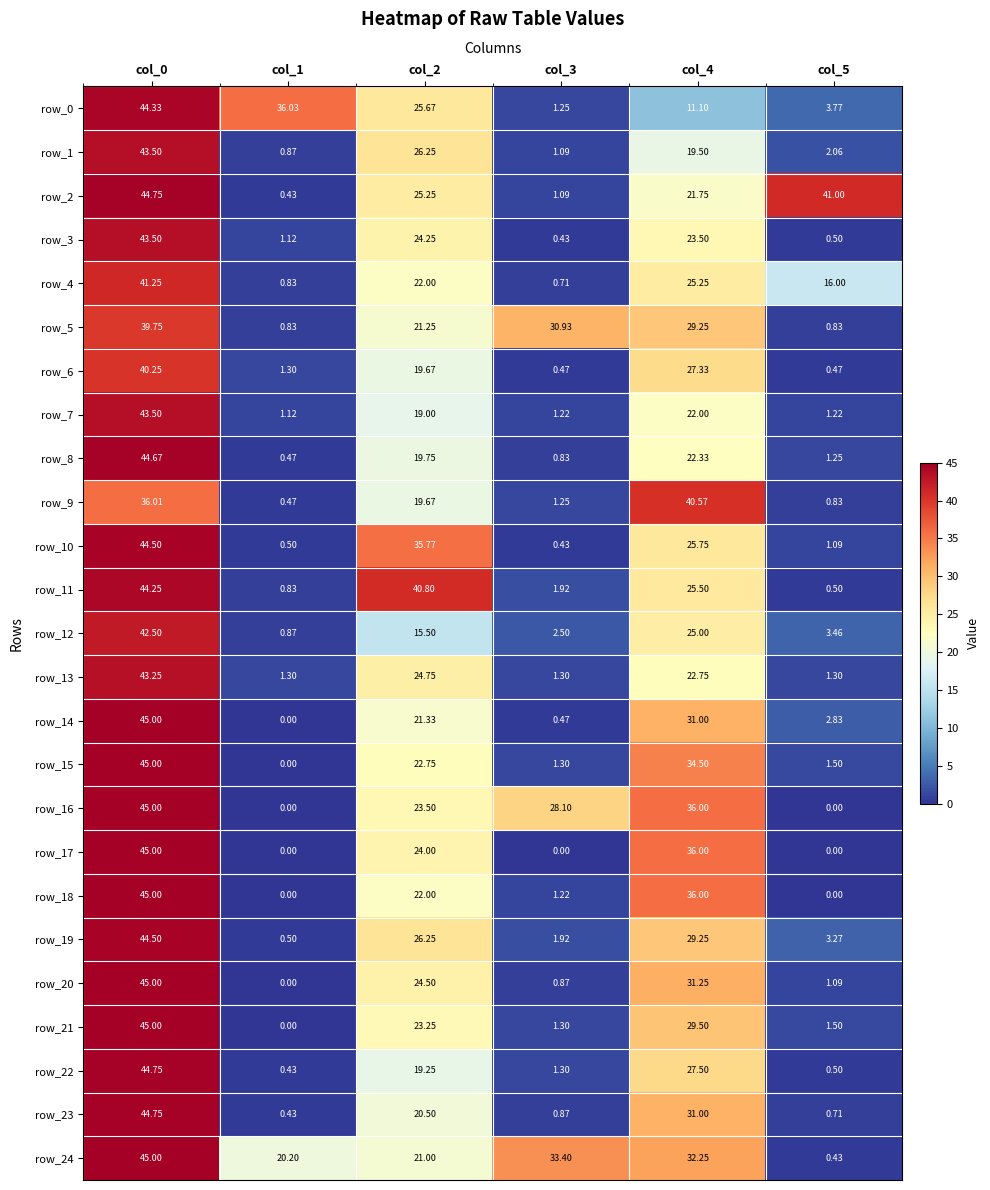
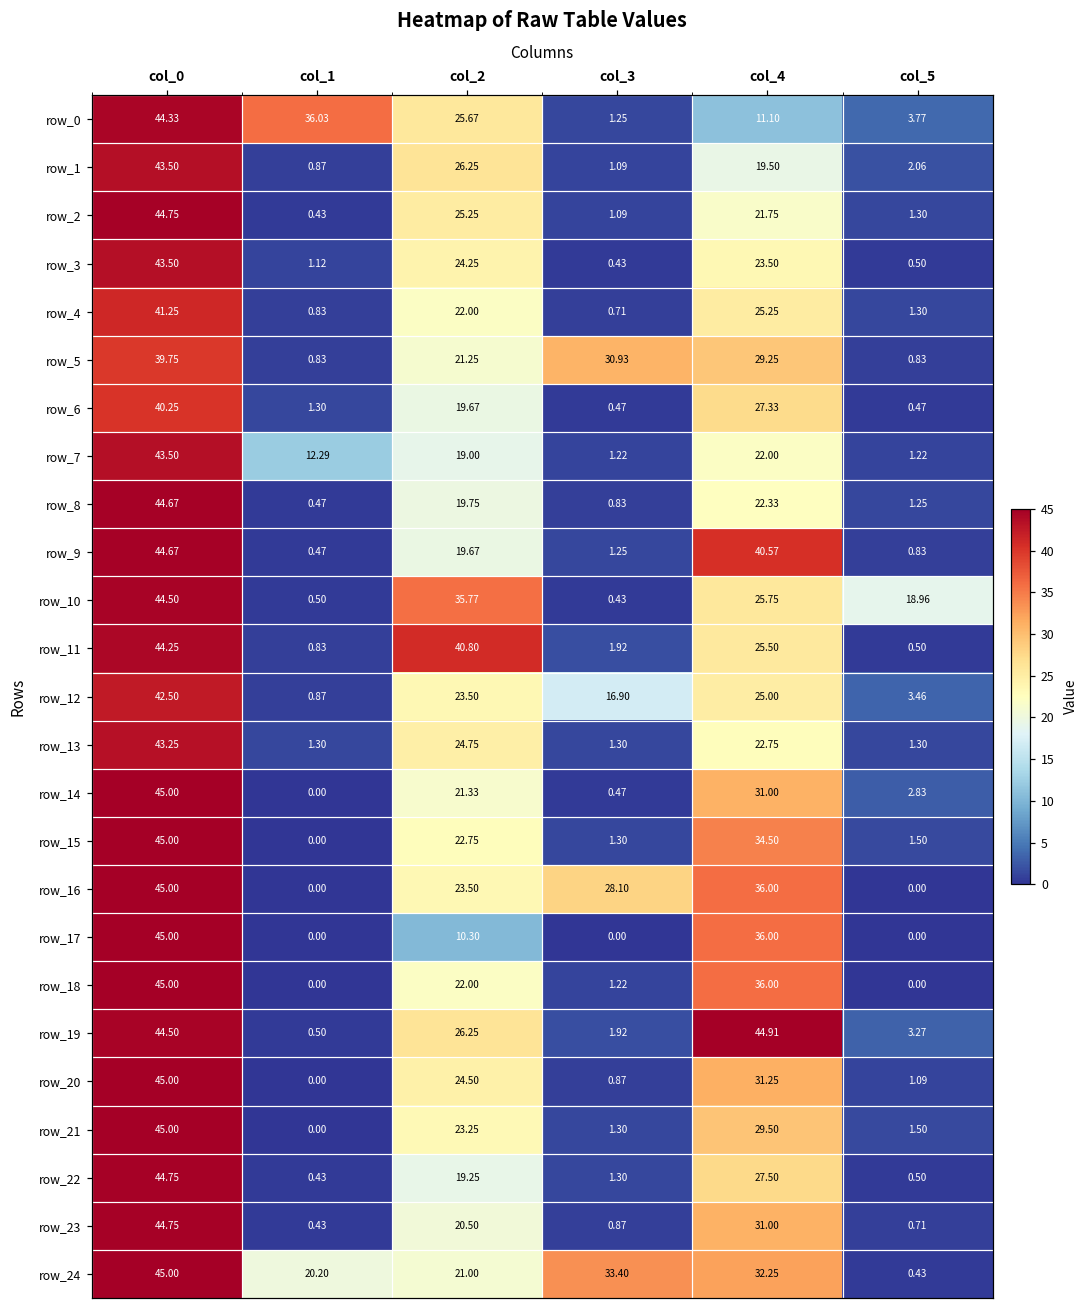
  {
    "row_0": {
      "col_0": 44.33,
      "col_1": 36.03,
      "col_2": 25.67,
      "col_3": 1.25,
      "col_4": 11.10,
      "col_5": 3.77
    },
    "row_1": {
      "col_0": 43.50,
      "col_1": 0.87,
      "col_2": 26.25,
      "col_3": 1.09,
      "col_4": 19.50,
      "col_5": 2.06
    },
    "row_2": {
      "col_0": 44.75,
      "col_1": 0.43,
      "col_2": 25.25,
      "col_3": 1.09,
      "col_4": 21.75,
-     "col_5": 41.00
+     "col_5": 1.30
    },
    "row_3": {
      "col_0": 43.50,
      "col_1": 1.12,
      "col_2": 24.25,
      "col_3": 0.43,
      "col_4": 23.50,
      "col_5": 0.50
    },
    "row_4": {
      "col_0": 41.25,
      "col_1": 0.83,
      "col_2": 22.00,
      "col_3": 0.71,
      "col_4": 25.25,
-     "col_5": 16.00
+     "col_5": 1.30
    },
    "row_5": {
      "col_0": 39.75,
      "col_1": 0.83,
      "col_2": 21.25,
      "col_3": 30.93,
      "col_4": 29.25,
      "col_5": 0.83
    },
    "row_6": {
      "col_0": 40.25,
      "col_1": 1.30,
      "col_2": 19.67,
      "col_3": 0.47,
      "col_4": 27.33,
      "col_5": 0.47
    },
    "row_7": {
      "col_0": 43.50,
-     "col_1": 1.12,
+     "col_1": 12.29,
      "col_2": 19.00,
      "col_3": 1.22,
      "col_4": 22.00,
      "col_5": 1.22
    },
    "row_8": {
      "col_0": 44.67,
      "col_1": 0.47,
      "col_2": 19.75,
      "col_3": 0.83,
      "col_4": 22.33,
      "col_5": 1.25
    },
    "row_9": {
-     "col_0": 36.01,
+     "col_0": 44.67,
      "col_1": 0.47,
      "col_2": 19.67,
      "col_3": 1.25,
      "col_4": 40.57,
      "col_5": 0.83
    },
    "row_10": {
      "col_0": 44.50,
      "col_1": 0.50,
      "col_2": 35.77,
      "col_3": 0.43,
      "col_4": 25.75,
-     "col_5": 1.09
+     "col_5": 18.96
    },
    "row_11": {
      "col_0": 44.25,
      "col_1": 0.83,
      "col_2": 40.80,
      "col_3": 1.92,
      "col_4": 25.50,
      "col_5": 0.50
    },
    "row_12": {
      "col_0": 42.50,
      "col_1": 0.87,
-     "col_2": 15.50,
-     "col_3": 2.50,
+     "col_2": 23.50,
+     "col_3": 16.90,
      "col_4": 25.00,
      "col_5": 3.46
    },
    "row_13": {
      "col_0": 43.25,
      "col_1": 1.30,
      "col_2": 24.75,
      "col_3": 1.30,
      "col_4": 22.75,
      "col_5": 1.30
    },
    "row_14": {
      "col_0": 45.00,
      "col_1": 0.00,
      "col_2": 21.33,
      "col_3": 0.47,
      "col_4": 31.00,
      "col_5": 2.83
    },
    "row_15": {
      "col_0": 45.00,
      "col_1": 0.00,
      "col_2": 22.75,
      "col_3": 1.30,
      "col_4": 34.50,
      "col_5": 1.50
    },
    "row_16": {
      "col_0": 45.00,
      "col_1": 0.00,
      "col_2": 23.50,
      "col_3": 28.10,
      "col_4": 36.00,
      "col_5": 0.00
    },
    "row_17": {
      "col_0": 45.00,
      "col_1": 0.00,
-     "col_2": 24.00,
+     "col_2": 10.30,
      "col_3": 0.00,
      "col_4": 36.00,
      "col_5": 0.00
    },
    "row_18": {
      "col_0": 45.00,
      "col_1": 0.00,
      "col_2": 22.00,
      "col_3": 1.22,
      "col_4": 36.00,
      "col_5": 0.00
    },
    "row_19": {
      "col_0": 44.50,
      "col_1": 0.50,
      "col_2": 26.25,
      "col_3": 1.92,
-     "col_4": 29.25,
+     "col_4": 44.91,
      "col_5": 3.27
    },
    "row_20": {
      "col_0": 45.00,
      "col_1": 0.00,
      "col_2": 24.50,
      "col_3": 0.87,
      "col_4": 31.25,
      "col_5": 1.09
    },
    "row_21": {
      "col_0": 45.00,
      "col_1": 0.00,
      "col_2": 23.25,
      "col_3": 1.30,
      "col_4": 29.50,
      "col_5": 1.50
    },
    "row_22": {
      "col_0": 44.75,
      "col_1": 0.43,
      "col_2": 19.25,
      "col_3": 1.30,
      "col_4": 27.50,
      "col_5": 0.50
    },
    "row_23": {
      "col_0": 44.75,
      "col_1": 0.43,
      "col_2": 20.50,
      "col_3": 0.87,
      "col_4": 31.00,
      "col_5": 0.71
    },
    "row_24": {
      "col_0": 45.00,
      "col_1": 20.20,
      "col_2": 21.00,
      "col_3": 33.40,
      "col_4": 32.25,
      "col_5": 0.43
    }
  }
